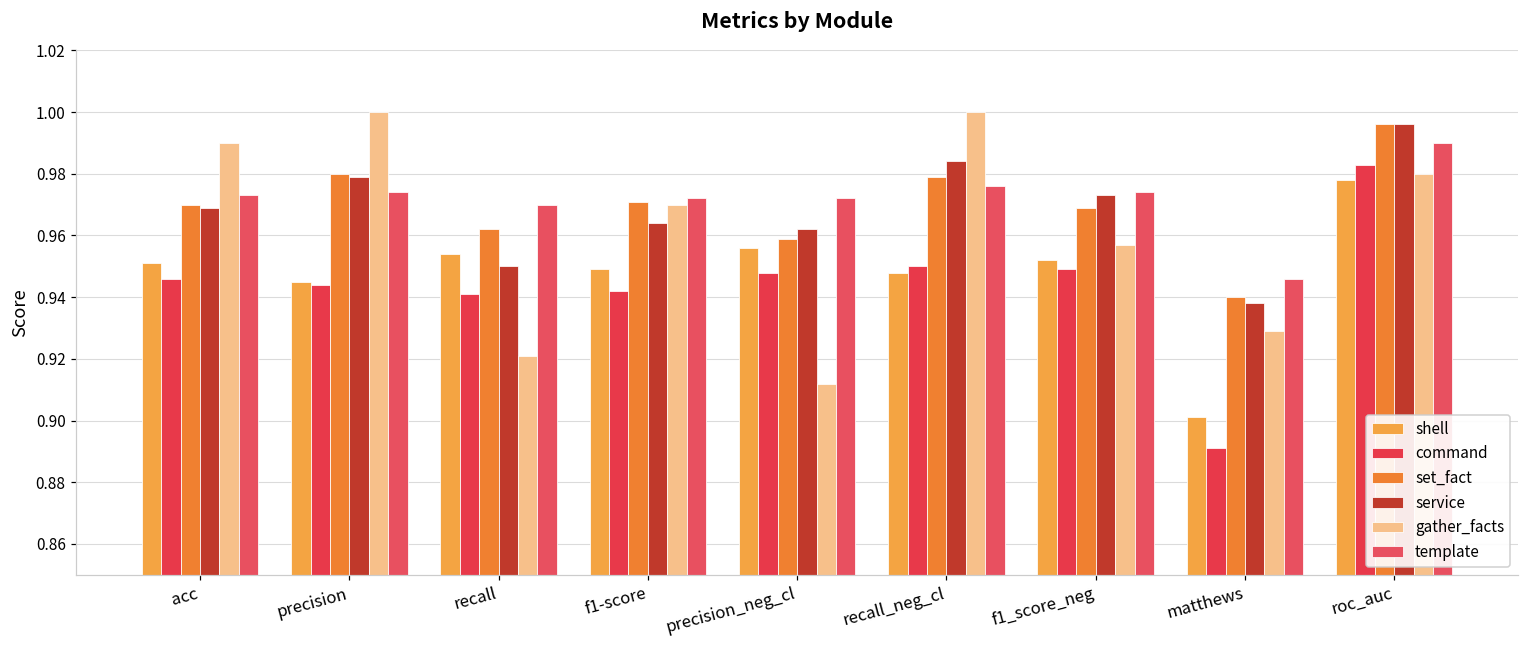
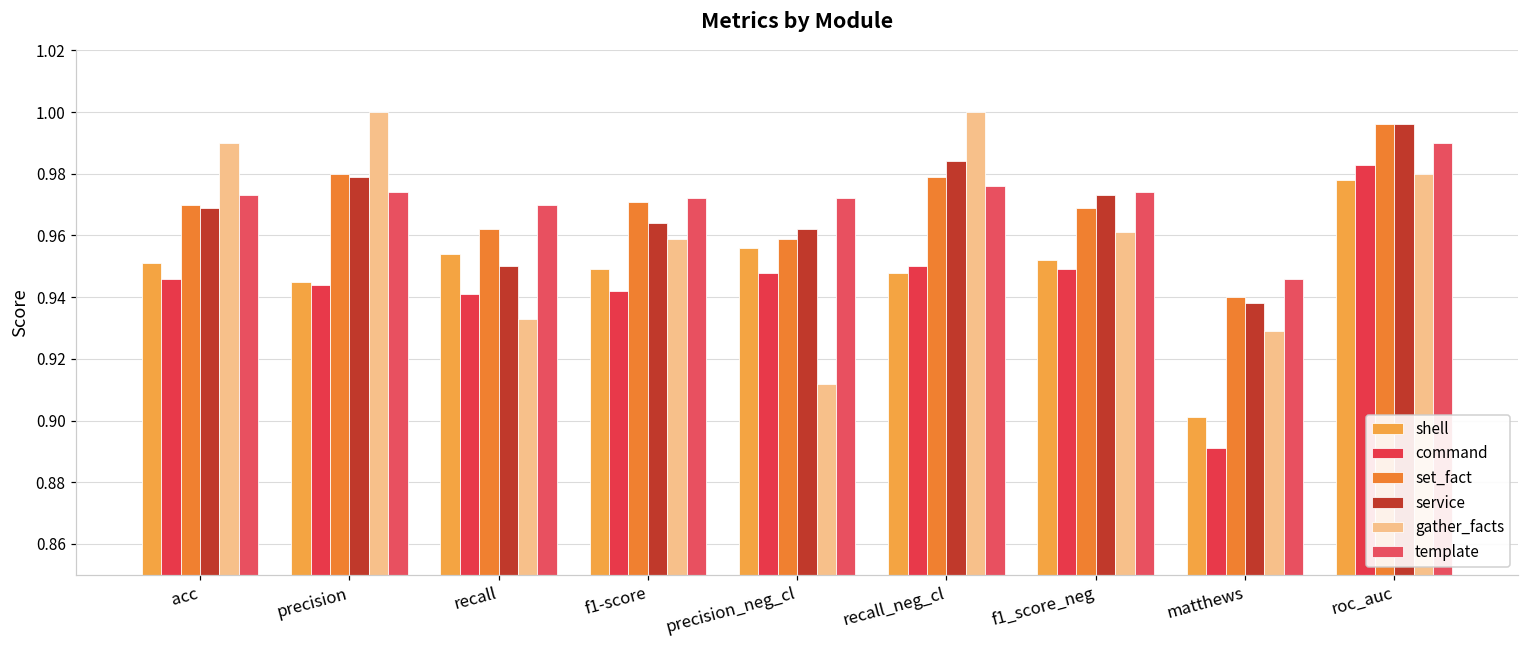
  {
    "gather_facts": {
      "acc": 0.990,
      "precision": 1.000,
-     "recall": 0.921,
-     "f1-score": 0.970,
+     "recall": 0.933,
+     "f1-score": 0.959,
      "precision_neg_cl": 0.912,
      "recall_neg_cl": 1.000,
-     "f1_score_neg": 0.957,
+     "f1_score_neg": 0.961,
      "matthews": 0.929,
      "roc_auc": 0.980
    }
  }
